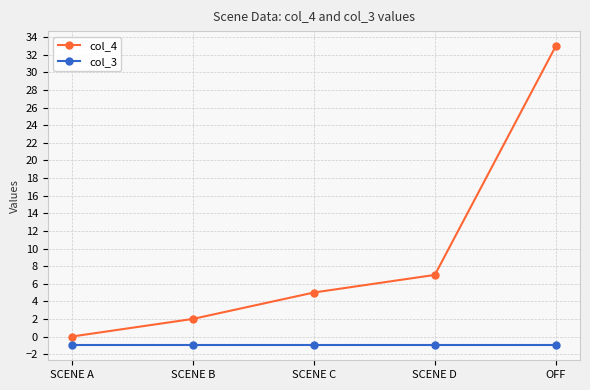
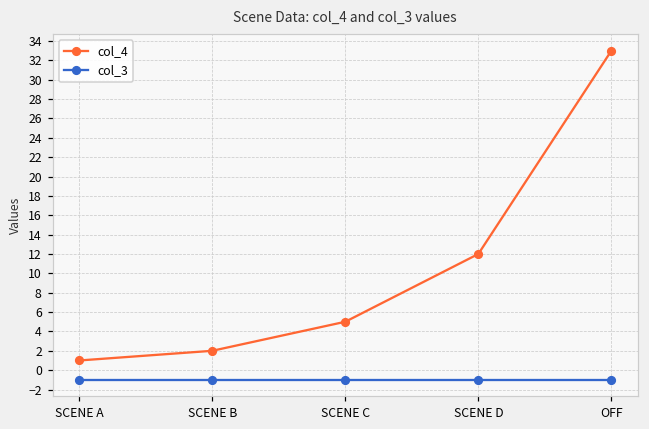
  {
    "col_4": {
-     "SCENE A": 0,
+     "SCENE A": 1,
      "SCENE B": 2,
      "SCENE C": 5,
-     "SCENE D": 7,
+     "SCENE D": 12,
      "OFF": 33
    },
    "col_3": {
      "SCENE A": -1,
      "SCENE B": -1,
      "SCENE C": -1,
      "SCENE D": -1,
      "OFF": -1
    }
  }
